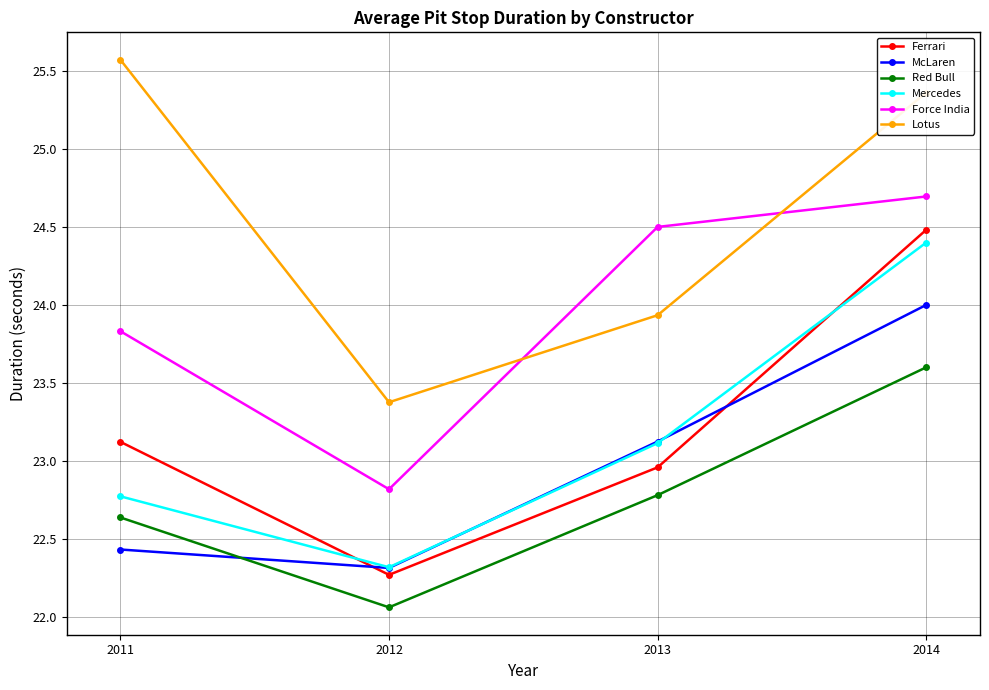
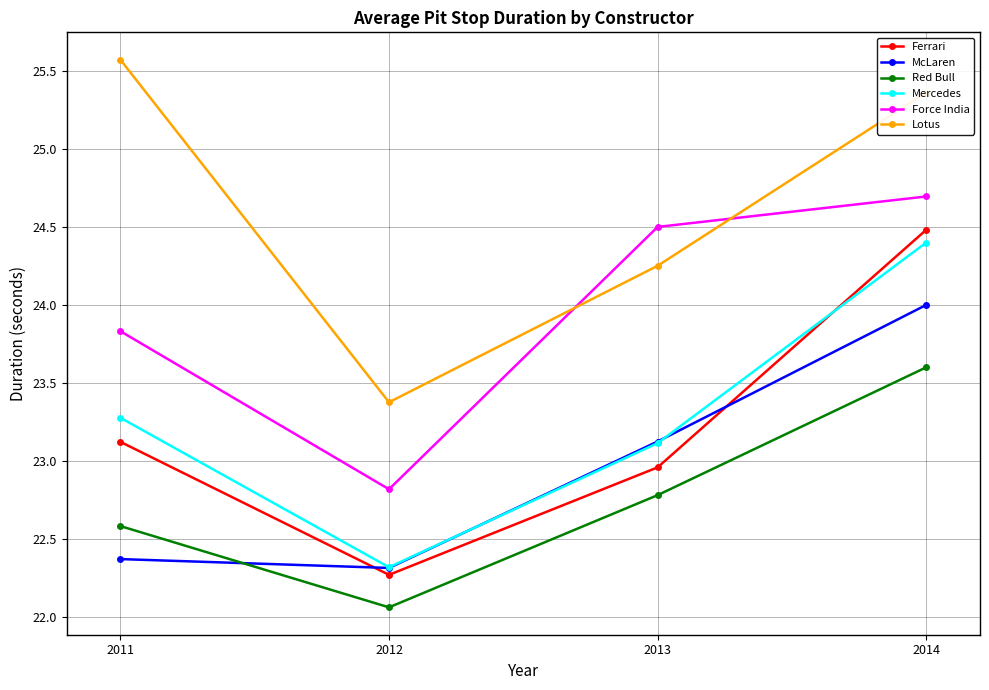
  {
    "Ferrari": {
      "2011": 23.12,
      "2012": 22.27,
      "2013": 22.96,
      "2014": 24.48
    },
    "McLaren": {
-     "2011": 22.43,
+     "2011": 22.37,
      "2014": 24.00
    },
    "Red Bull": {
-     "2011": 22.64,
+     "2011": 22.58,
      "2012": 22.06,
      "2013": 22.78,
      "2014": 23.60
    },
    "Mercedes": {
-     "2011": 22.77,
+     "2011": 23.28,
      "2014": 24.40
    },
    "Force India": {
      "2011": 23.83,
      "2012": 22.82,
      "2013": 24.50,
      "2014": 24.70
    },
    "Lotus": {
      "2011": 25.57,
      "2012": 23.38,
-     "2013": 23.93
+     "2013": 24.25
    }
  }
